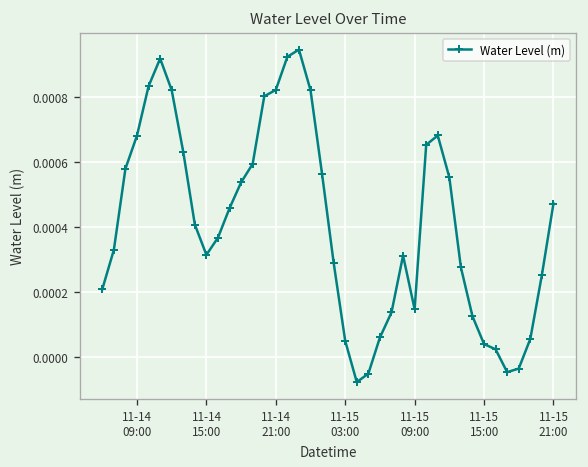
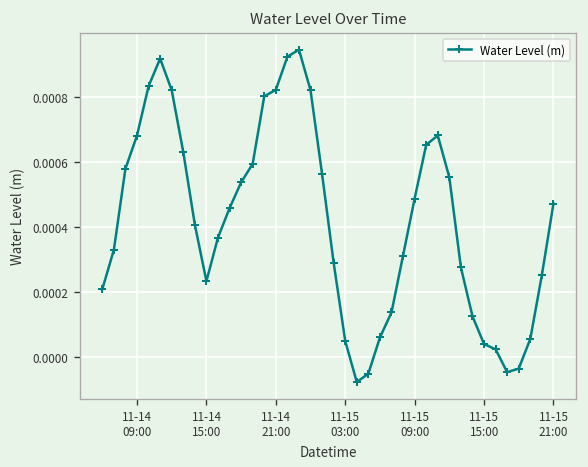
  {
    "11-14 09:00": 0.00068,
-   "11-14 15:00": 0.00031,
+   "11-14 15:00": 0.00023,
    "11-14 21:00": 0.00082,
    "11-15 03:00": 0.00005,
-   "11-15 09:00": 0.00015,
+   "11-15 09:00": 0.00049,
    "11-15 15:00": 0.00004,
    "11-15 21:00": 0.00047
  }
